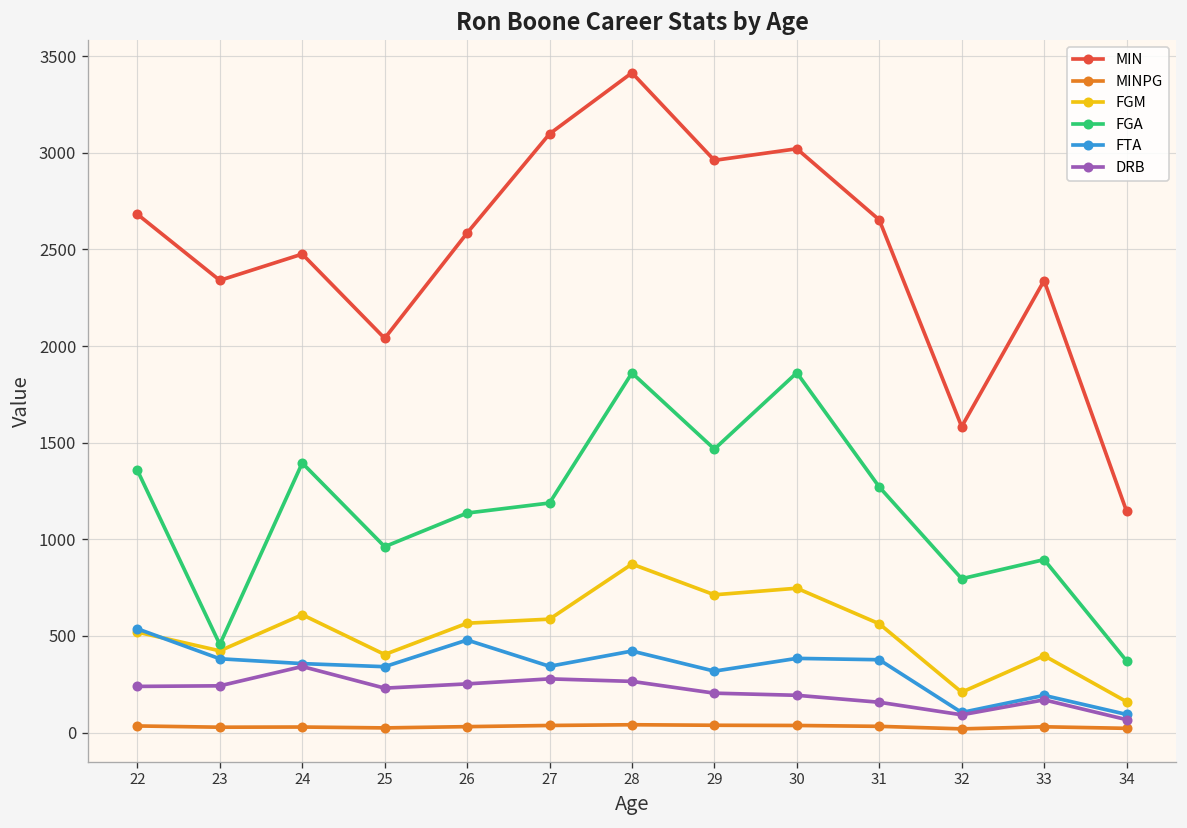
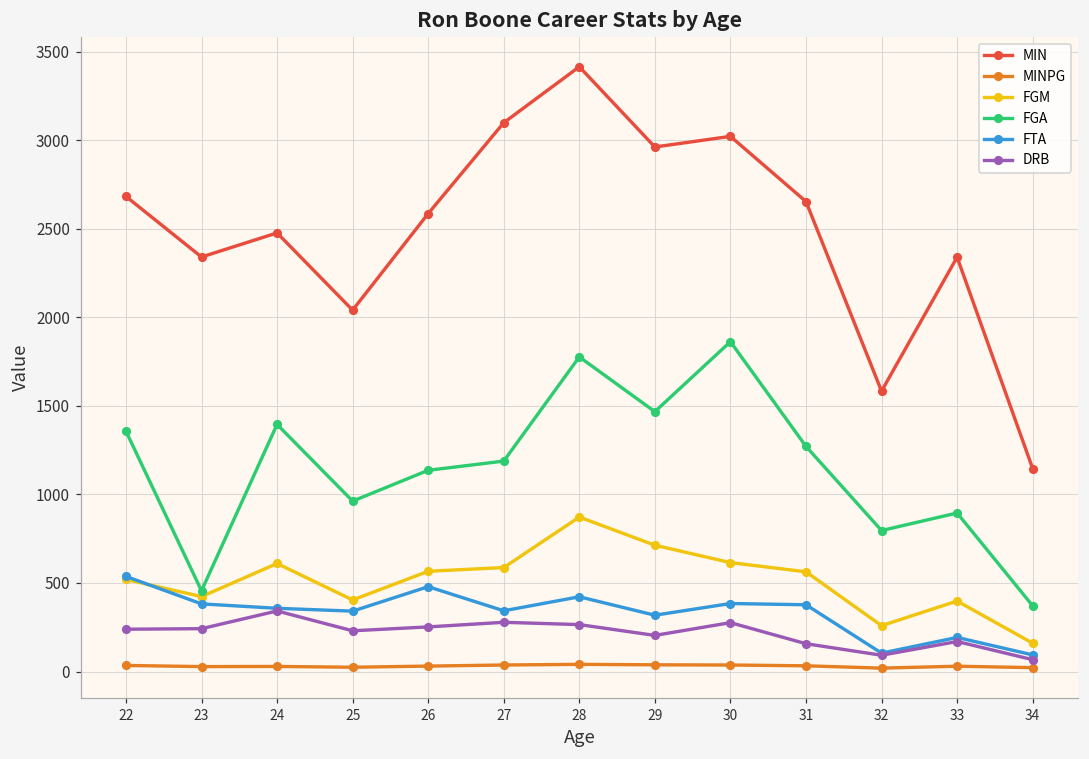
  {
    "FGM": {
      "22": 520,
      "23": 420,
      "24": 610,
      "25": 400,
      "26": 570,
      "27": 590,
      "28": 870,
      "29": 710,
-     "30": 750,
+     "30": 620,
      "31": 560,
-     "32": 210,
+     "32": 260,
      "33": 400,
      "34": 160
    },
    "FGA": {
      "22": 1360,
      "23": 460,
      "24": 1400,
      "25": 960,
      "26": 1140,
      "27": 1190,
-     "28": 1860,
+     "28": 1780,
      "29": 1470,
      "30": 1860,
      "31": 1270,
      "32": 800,
      "33": 900,
      "34": 370
    },
    "FTA": {
      "22": 540,
      "23": 380,
      "25": 340,
      "26": 480,
      "27": 340,
      "28": 420,
      "29": 320,
      "30": 380,
      "31": 380,
      "33": 190,
      "34": 90
    },
    "DRB": {
      "22": 240,
      "23": 240,
      "25": 230,
      "26": 250,
      "27": 280,
      "28": 270,
      "29": 200,
-     "30": 190,
+     "30": 280,
      "31": 160,
      "33": 170,
      "34": 70
    }
  }
